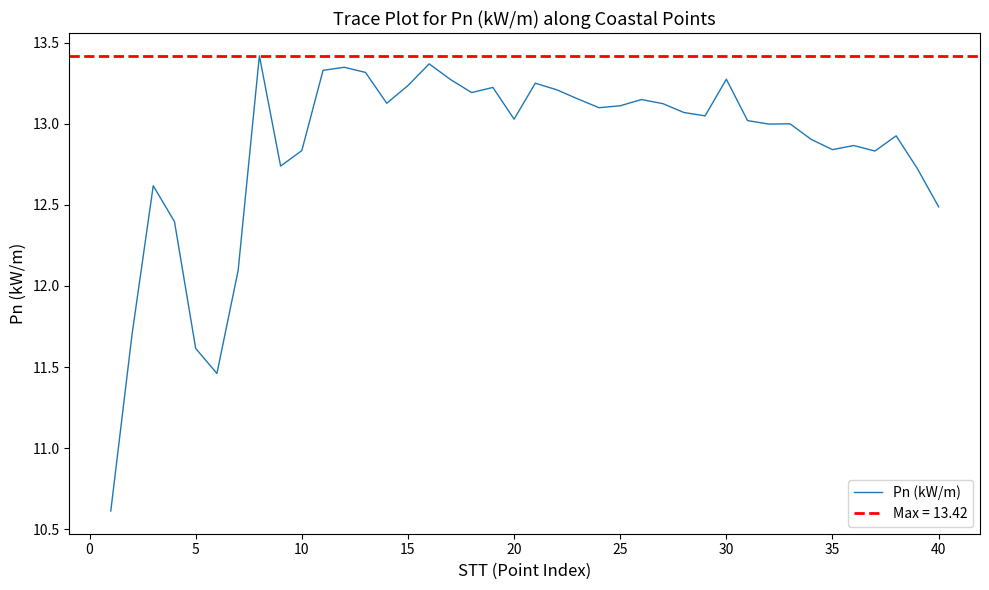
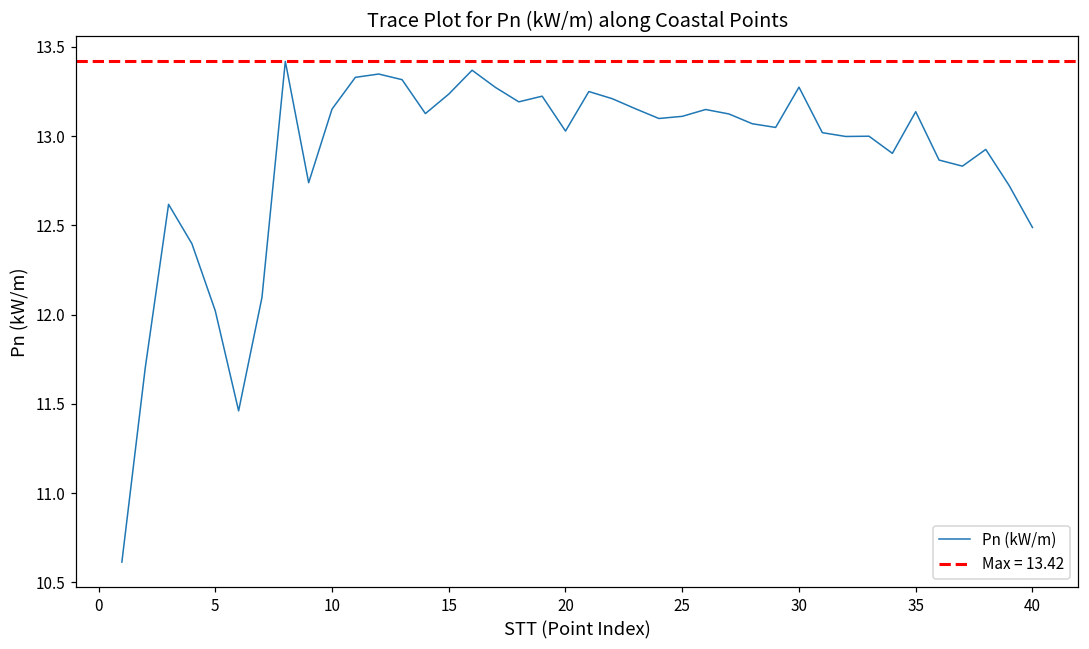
  {
-   "5": 11.62,
-   "10": 12.83,
+   "5": 12.02,
+   "10": 13.15,
    "15": 13.24,
    "20": 13.03,
    "25": 13.11,
    "30": 13.27,
-   "35": 12.84,
+   "35": 13.14,
    "40": 12.49
  }
